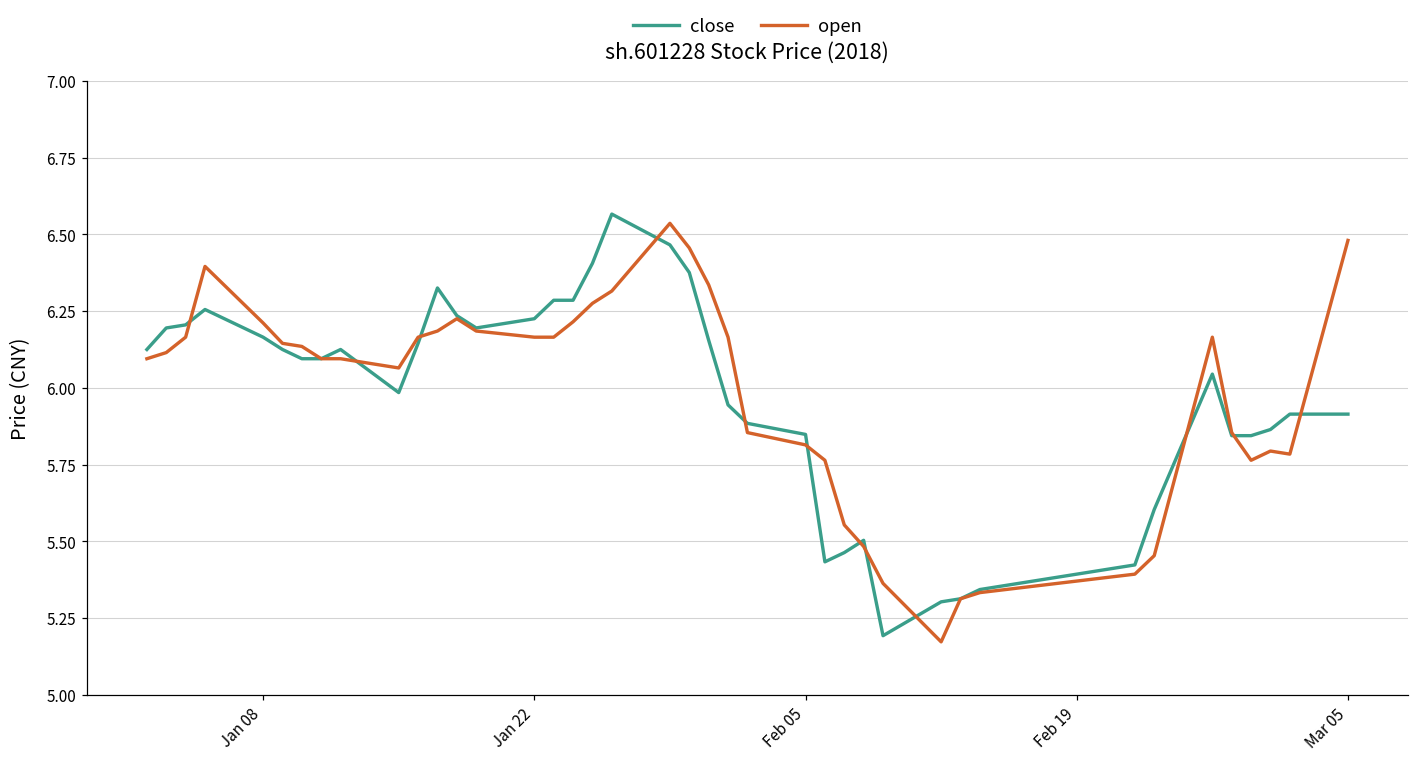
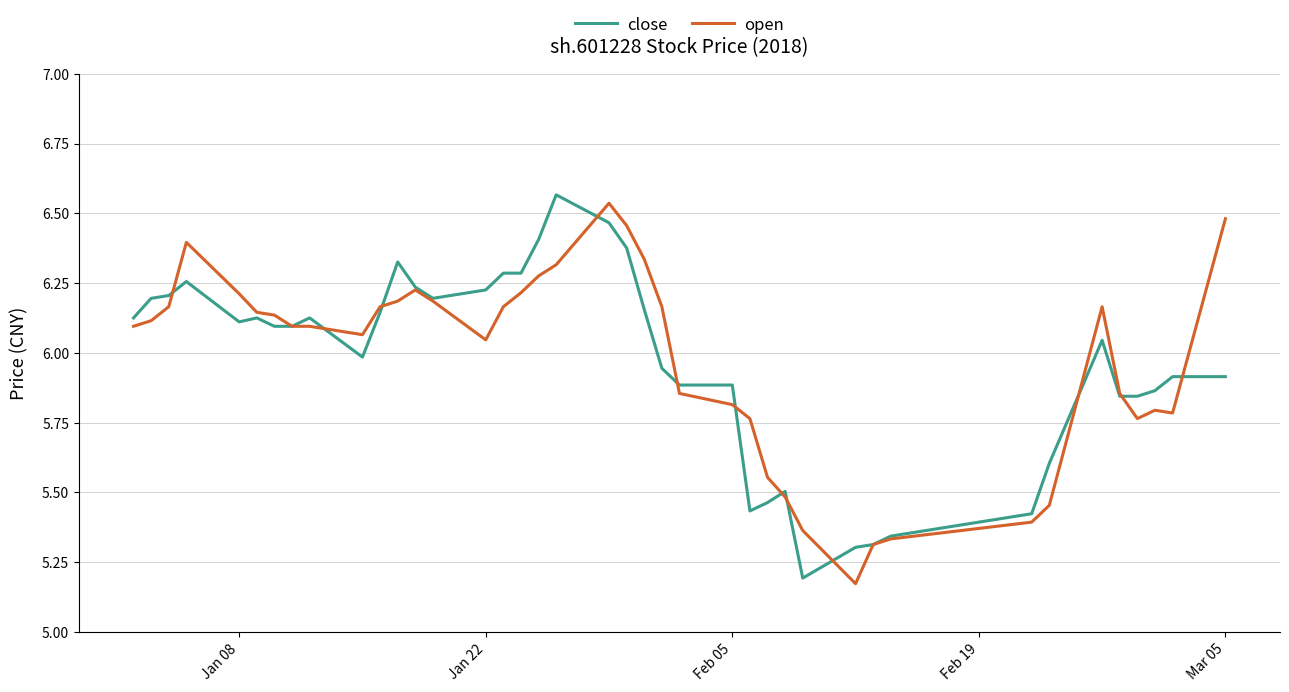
  {
    "close": {
-     "Jan 08": 6.17,
+     "Jan 08": 6.11,
      "Jan 22": 6.23,
-     "Feb 05": 5.85,
+     "Feb 05": 5.88,
      "Mar 05": 5.91
    },
    "open": {
      "Jan 08": 6.21,
-     "Jan 22": 6.17,
+     "Jan 22": 6.05,
      "Feb 05": 5.81,
      "Mar 05": 6.48
    }
  }
